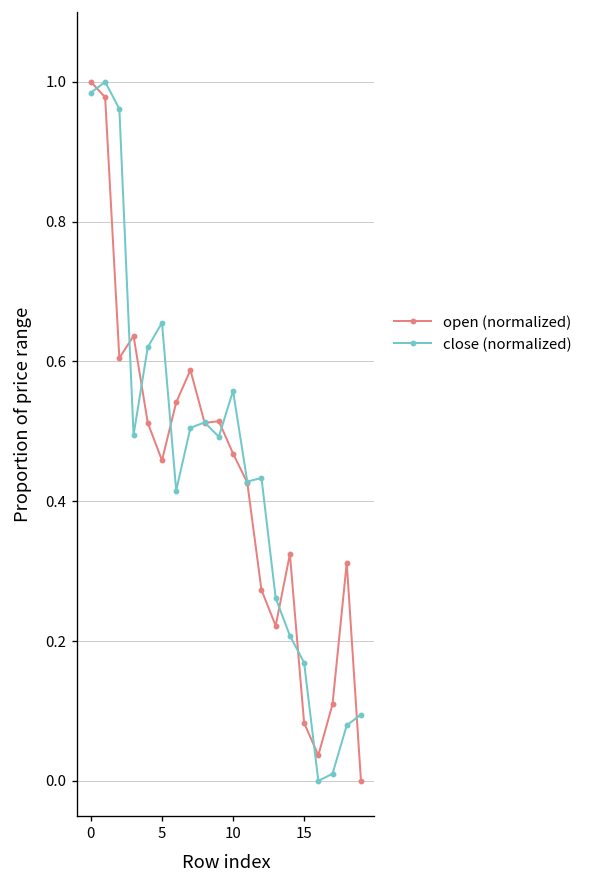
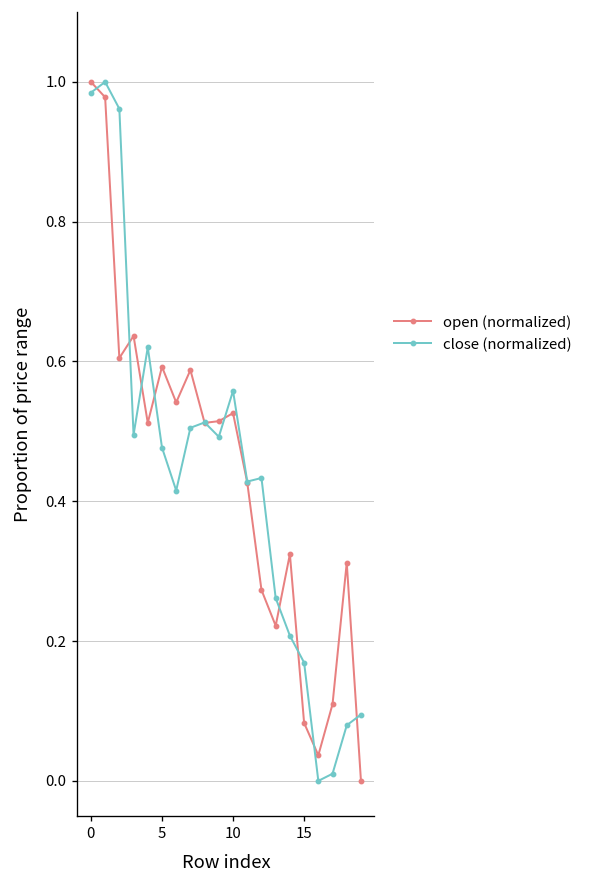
  {
    "open (normalized)": {
      "0": 1.00,
-     "5": 0.46,
-     "10": 0.47,
+     "5": 0.59,
+     "10": 0.53,
      "15": 0.08
    },
    "close (normalized)": {
      "0": 0.98,
-     "5": 0.66,
+     "5": 0.48,
      "10": 0.56,
      "15": 0.17
    }
  }
